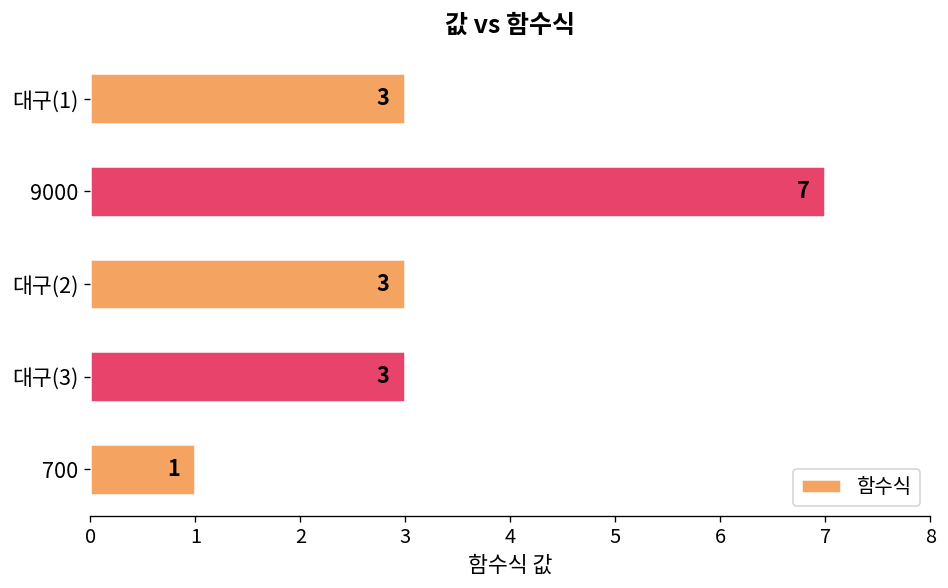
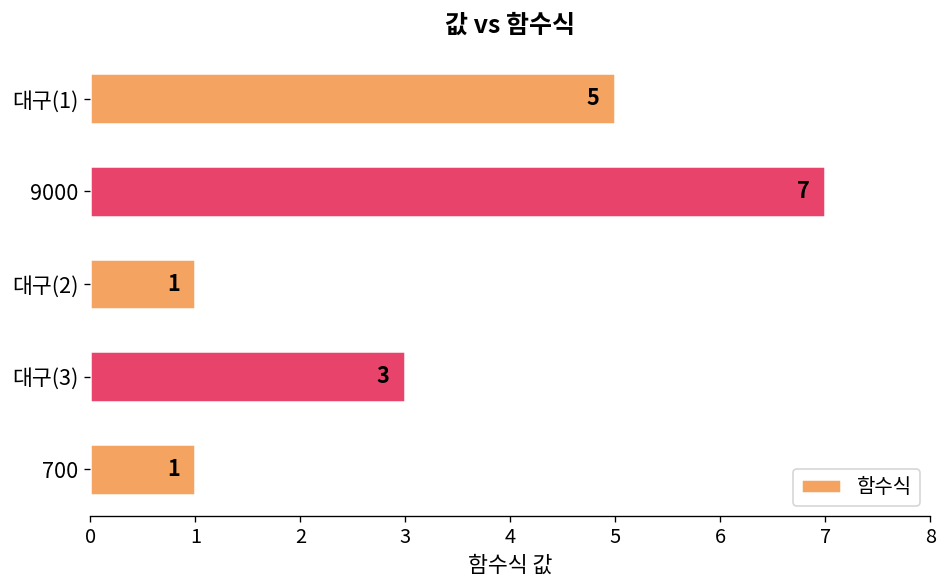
  {
-   "대구(1)": 3,
+   "대구(1)": 5,
    "9000": 7,
-   "대구(2)": 3,
+   "대구(2)": 1,
    "대구(3)": 3,
    "700": 1
  }
